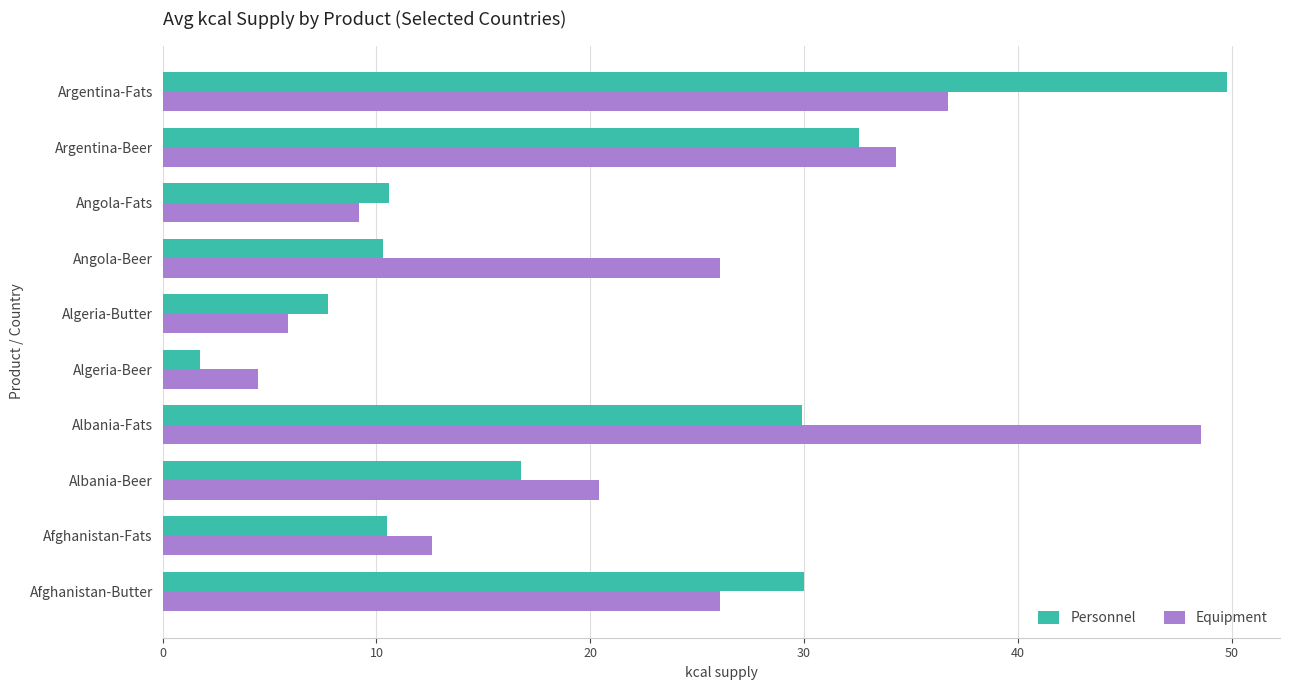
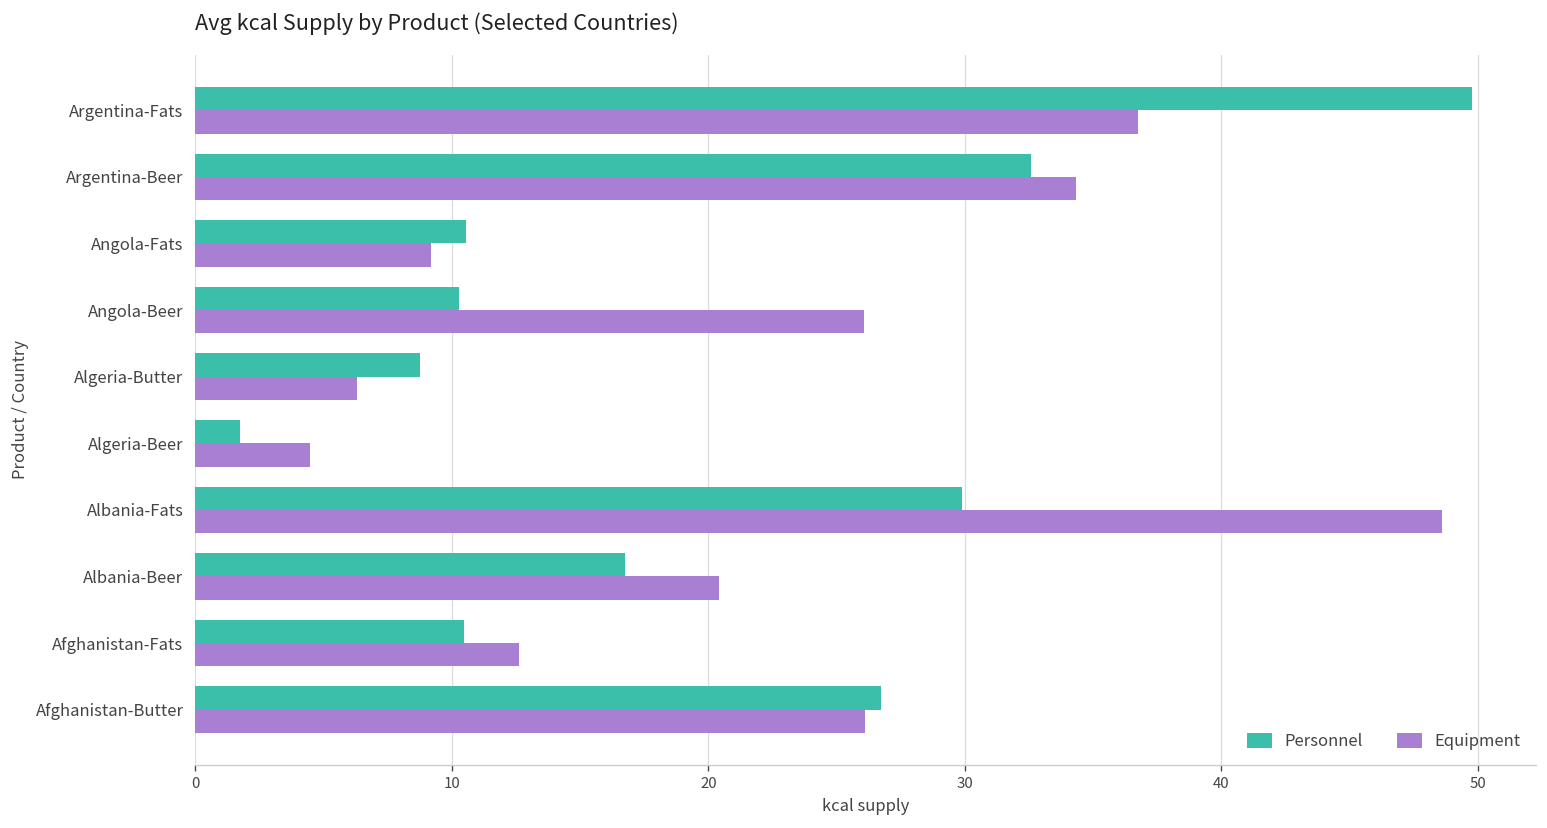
  {
    "Personnel": {
      "Argentina-Fats": 49.8,
      "Argentina-Beer": 32.6,
      "Angola-Fats": 10.6,
      "Angola-Beer": 10.3,
-     "Algeria-Butter": 7.7,
+     "Algeria-Butter": 8.8,
      "Algeria-Beer": 1.8,
      "Albania-Fats": 29.9,
      "Albania-Beer": 16.8,
      "Afghanistan-Fats": 10.5,
-     "Afghanistan-Butter": 30.0
+     "Afghanistan-Butter": 26.7
    },
    "Equipment": {
      "Argentina-Fats": 36.7,
      "Argentina-Beer": 34.3,
      "Angola-Fats": 9.2,
      "Angola-Beer": 26.1,
-     "Algeria-Butter": 5.9,
+     "Algeria-Butter": 6.3,
      "Algeria-Beer": 4.5,
      "Albania-Fats": 48.6,
      "Albania-Beer": 20.4,
      "Afghanistan-Fats": 12.6,
      "Afghanistan-Butter": 26.1
    }
  }
